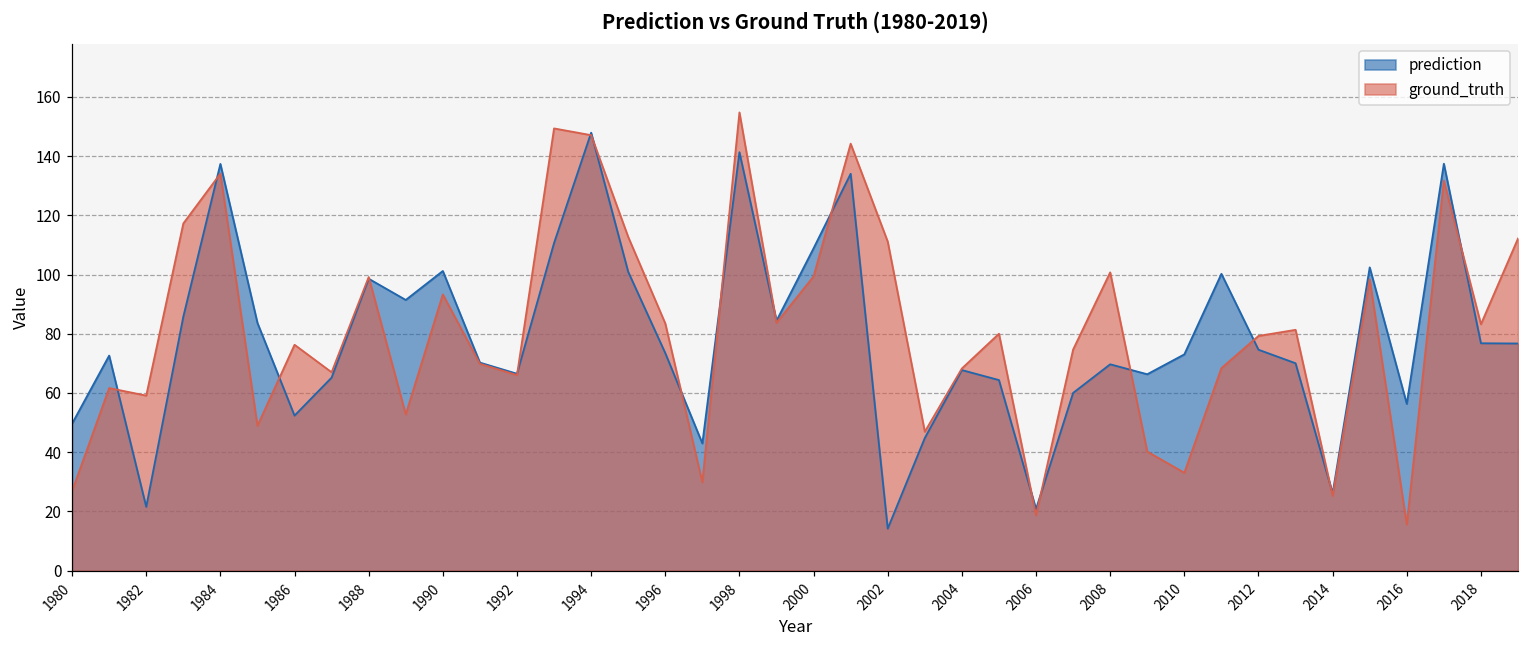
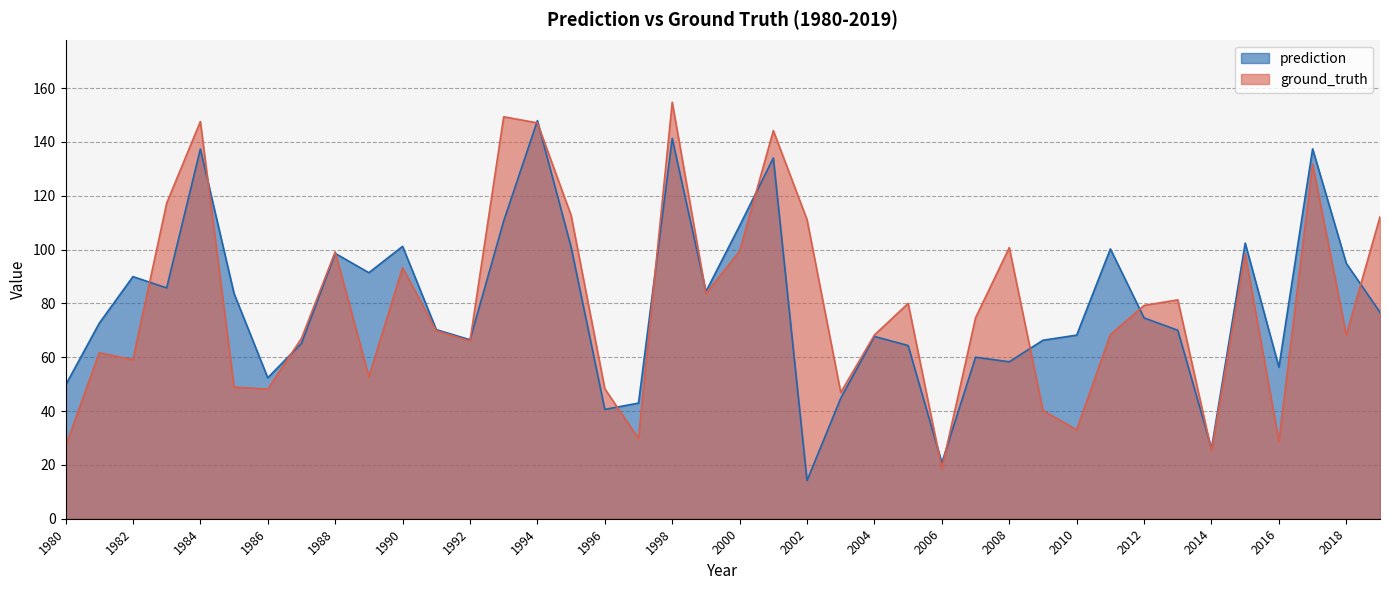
  {
    "prediction": {
      "1980": 50,
-     "1982": 22,
+     "1982": 90,
      "1984": 137,
      "1986": 52,
      "1990": 101,
-     "1996": 73,
+     "1996": 41,
      "1998": 141,
      "2000": 109,
      "2002": 14,
      "2006": 21,
-     "2008": 70,
-     "2010": 73,
+     "2008": 58,
+     "2010": 68,
      "2012": 75,
      "2016": 56,
-     "2018": 77
+     "2018": 95
    },
    "ground_truth": {
      "1980": 27,
      "1982": 59,
-     "1984": 134,
-     "1986": 76,
+     "1984": 148,
+     "1986": 48,
      "1990": 93,
-     "1996": 83,
+     "1996": 48,
      "1998": 155,
      "2000": 99,
      "2002": 111,
      "2006": 19,
      "2008": 101,
      "2010": 33,
      "2012": 79,
-     "2016": 16,
-     "2018": 83
+     "2016": 29,
+     "2018": 68
    }
  }
